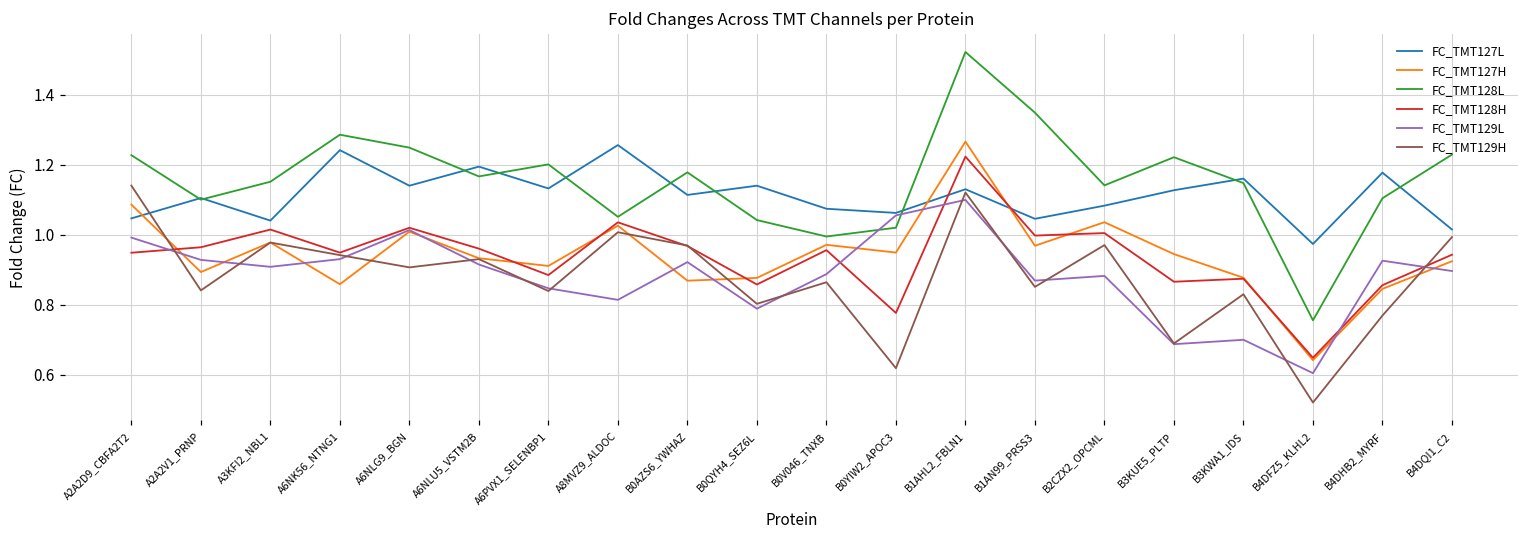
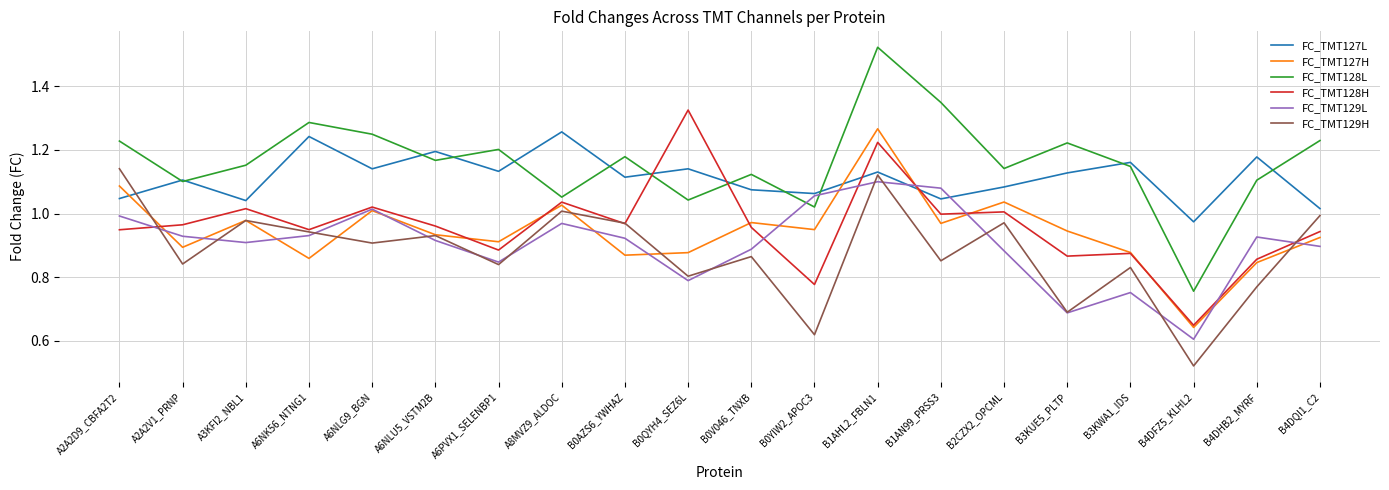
  {
    "FC_TMT127L": {
      "A2A2D9_CBFA2T2": 1.05,
      "A3KFI2_NBL1": 1.04,
      "A6NK56_NTNG1": 1.24,
      "A6NLG9_BGN": 1.14,
      "A6NLU5_VSTM2B": 1.20,
      "A6PVX1_SELENBP1": 1.13,
      "A8MVZ9_ALDOC": 1.26,
      "B0AZS6_YWHAZ": 1.11,
      "B0QYH4_SEZ6L": 1.14,
      "B0V046_TNXB": 1.07,
      "B1AHL2_FBLN1": 1.13,
      "B1AN99_PRSS3": 1.05,
      "B2CZX2_OPCML": 1.08,
      "B3KUE5_PLTP": 1.13,
      "B3KWA1_IDS": 1.16,
      "B4DFZ5_KLHL2": 0.97,
      "B4DHB2_MYRF": 1.18,
      "B4DQI1_C2": 1.02
    },
    "FC_TMT127H": {
      "A2A2D9_CBFA2T2": 1.09,
      "A2A2V1_PRNP": 0.89,
      "A6NK56_NTNG1": 0.86,
      "A6PVX1_SELENBP1": 0.91,
      "A8MVZ9_ALDOC": 1.03,
      "B0AZS6_YWHAZ": 0.87,
      "B0QYH4_SEZ6L": 0.88,
      "B0V046_TNXB": 0.97,
      "B0YIW2_APOC3": 0.95,
      "B1AHL2_FBLN1": 1.27,
      "B1AN99_PRSS3": 0.97,
      "B2CZX2_OPCML": 1.04,
      "B3KUE5_PLTP": 0.95,
      "B4DHB2_MYRF": 0.85,
      "B4DQI1_C2": 0.92
    },
    "FC_TMT128L": {
      "A2A2D9_CBFA2T2": 1.23,
      "A3KFI2_NBL1": 1.15,
      "A6NK56_NTNG1": 1.29,
      "A6NLG9_BGN": 1.25,
      "A6NLU5_VSTM2B": 1.17,
      "A6PVX1_SELENBP1": 1.20,
      "A8MVZ9_ALDOC": 1.05,
      "B0AZS6_YWHAZ": 1.18,
      "B0QYH4_SEZ6L": 1.04,
-     "B0V046_TNXB": 1.00,
+     "B0V046_TNXB": 1.12,
      "B0YIW2_APOC3": 1.02,
      "B1AHL2_FBLN1": 1.52,
      "B1AN99_PRSS3": 1.35,
      "B2CZX2_OPCML": 1.14,
      "B3KUE5_PLTP": 1.22,
      "B3KWA1_IDS": 1.15,
      "B4DFZ5_KLHL2": 0.76,
      "B4DHB2_MYRF": 1.10,
      "B4DQI1_C2": 1.23
    },
    "FC_TMT128H": {
      "A2A2D9_CBFA2T2": 0.95,
      "A2A2V1_PRNP": 0.96,
      "A3KFI2_NBL1": 1.02,
      "A6NLU5_VSTM2B": 0.96,
      "A6PVX1_SELENBP1": 0.89,
      "A8MVZ9_ALDOC": 1.04,
-     "B0QYH4_SEZ6L": 0.86,
+     "B0QYH4_SEZ6L": 1.33,
      "B0V046_TNXB": 0.96,
      "B0YIW2_APOC3": 0.78,
      "B1AHL2_FBLN1": 1.22,
      "B1AN99_PRSS3": 1.00,
      "B2CZX2_OPCML": 1.01,
      "B3KUE5_PLTP": 0.87,
      "B4DHB2_MYRF": 0.86,
      "B4DQI1_C2": 0.94
    },
    "FC_TMT129L": {
      "A2A2D9_CBFA2T2": 0.99,
      "A2A2V1_PRNP": 0.93,
      "A3KFI2_NBL1": 0.91,
      "A6NK56_NTNG1": 0.93,
      "A6NLU5_VSTM2B": 0.92,
-     "A8MVZ9_ALDOC": 0.81,
+     "A8MVZ9_ALDOC": 0.97,
      "B0AZS6_YWHAZ": 0.92,
      "B0QYH4_SEZ6L": 0.79,
      "B0V046_TNXB": 0.89,
      "B1AHL2_FBLN1": 1.10,
-     "B1AN99_PRSS3": 0.87,
+     "B1AN99_PRSS3": 1.08,
      "B2CZX2_OPCML": 0.88,
-     "B3KWA1_IDS": 0.70,
+     "B3KWA1_IDS": 0.75,
      "B4DFZ5_KLHL2": 0.61,
      "B4DHB2_MYRF": 0.93,
      "B4DQI1_C2": 0.90
    },
    "FC_TMT129H": {
      "A2A2D9_CBFA2T2": 1.14,
      "A2A2V1_PRNP": 0.84,
      "A6NLG9_BGN": 0.91,
      "A8MVZ9_ALDOC": 1.01,
      "B0QYH4_SEZ6L": 0.80,
      "B0V046_TNXB": 0.86,
      "B0YIW2_APOC3": 0.62,
      "B1AHL2_FBLN1": 1.12,
      "B1AN99_PRSS3": 0.85,
      "B2CZX2_OPCML": 0.97,
      "B3KWA1_IDS": 0.83,
      "B4DFZ5_KLHL2": 0.52,
      "B4DHB2_MYRF": 0.77,
      "B4DQI1_C2": 0.99
    }
  }
